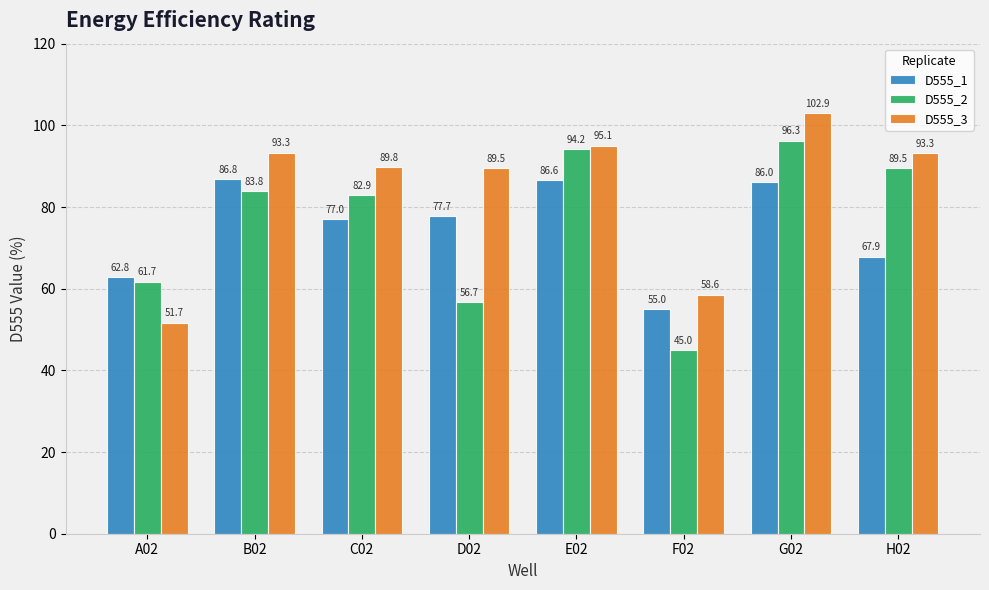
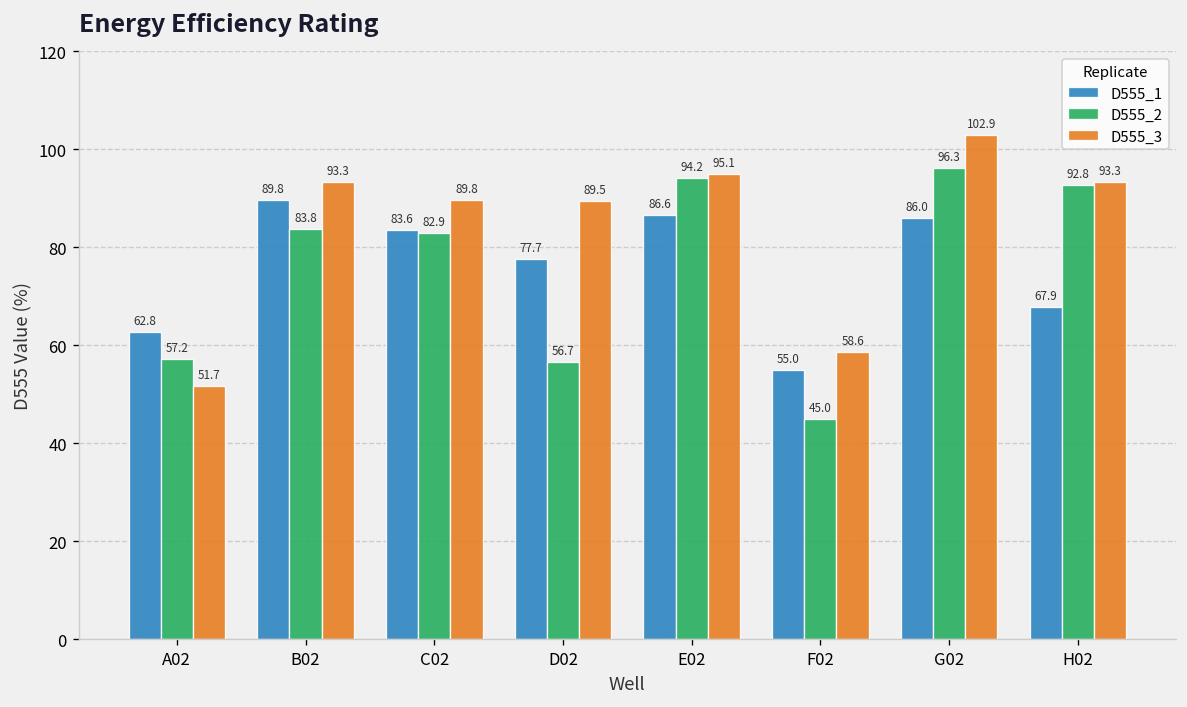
  {
    "D555_1": {
      "A02": 62.8,
-     "B02": 86.8,
-     "C02": 77.0,
+     "B02": 89.8,
+     "C02": 83.6,
      "D02": 77.7,
      "E02": 86.6,
      "F02": 55.0,
      "G02": 86.0,
      "H02": 67.9
    },
    "D555_2": {
-     "A02": 61.7,
+     "A02": 57.2,
      "B02": 83.8,
      "C02": 82.9,
      "D02": 56.7,
      "E02": 94.2,
      "F02": 45.0,
      "G02": 96.3,
-     "H02": 89.5
+     "H02": 92.8
    },
    "D555_3": {
      "A02": 51.7,
      "B02": 93.3,
      "C02": 89.8,
      "D02": 89.5,
      "E02": 95.1,
      "F02": 58.6,
      "G02": 102.9,
      "H02": 93.3
    }
  }
